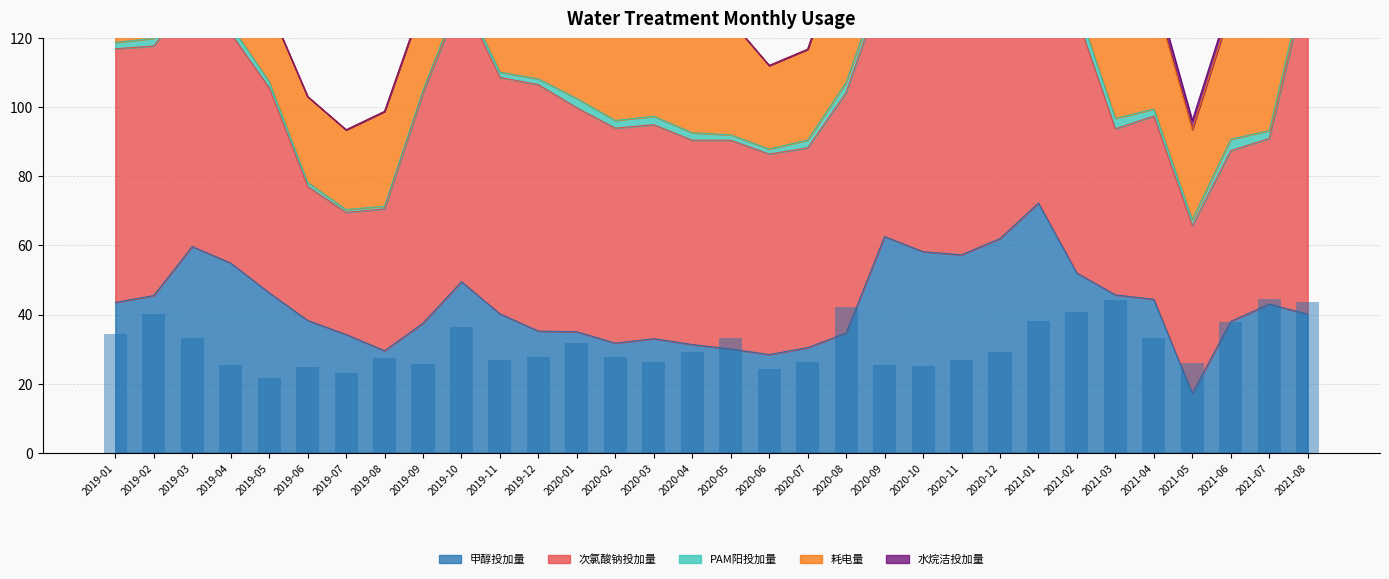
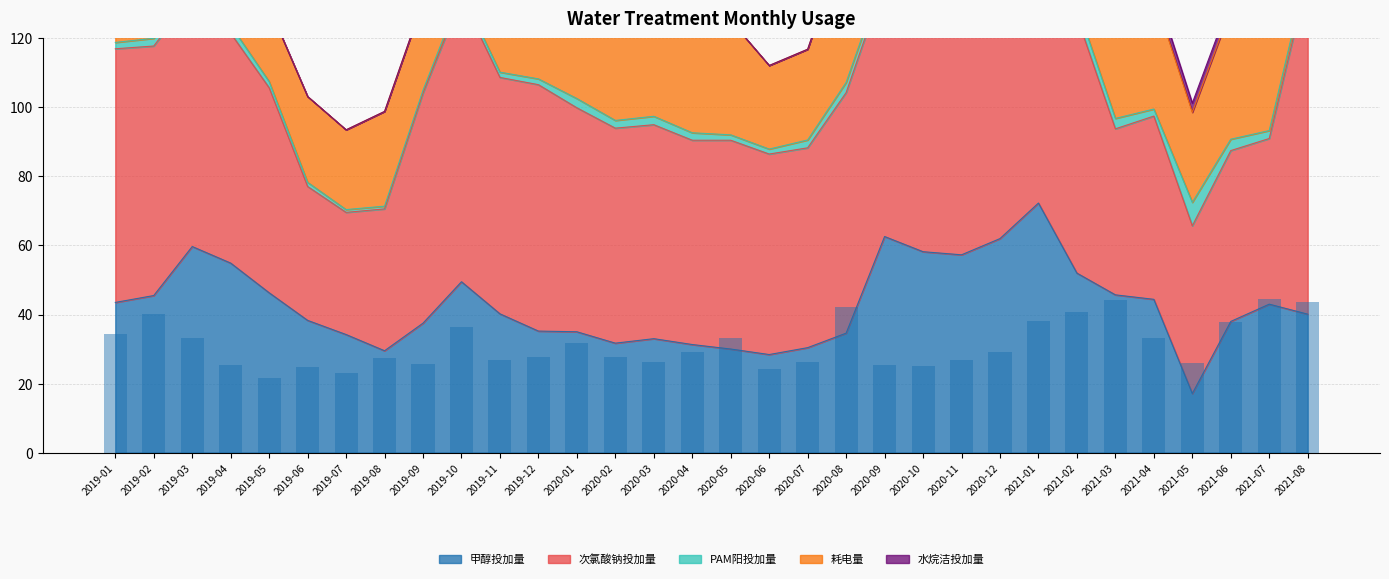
  {
    "次氯酸钠投加量": {
      "2019-01": 74,
      "2019-02": 72,
      "2019-05": 59,
      "2019-06": 39,
      "2019-07": 35,
      "2019-08": 41,
      "2019-09": 67,
      "2019-11": 69,
      "2019-12": 71,
      "2020-01": 65,
      "2020-02": 62,
      "2020-03": 62,
      "2020-04": 59,
      "2020-05": 61,
      "2020-06": 58,
      "2020-07": 58,
      "2020-08": 70,
      "2021-03": 48,
      "2021-04": 53,
      "2021-05": 49,
      "2021-06": 50,
      "2021-07": 48
    },
    "PAM阳投加量": {
      "2019-01": 2,
      "2019-02": 2,
      "2019-05": 2,
      "2019-06": 1,
      "2019-07": 1,
      "2019-08": 1,
      "2019-09": 1,
      "2019-11": 2,
      "2019-12": 2,
      "2020-01": 3,
      "2020-02": 2,
      "2020-03": 2,
      "2020-04": 2,
      "2020-05": 2,
      "2020-06": 1,
      "2020-07": 2,
      "2020-08": 3,
      "2021-03": 3,
      "2021-04": 2,
-     "2021-05": 2,
+     "2021-05": 7,
      "2021-06": 3,
      "2021-07": 2
    },
    "耗电量": {
      "2021-05": 26
    },
    "水烷洁投加量": {
      "2021-05": 3
    }
  }
